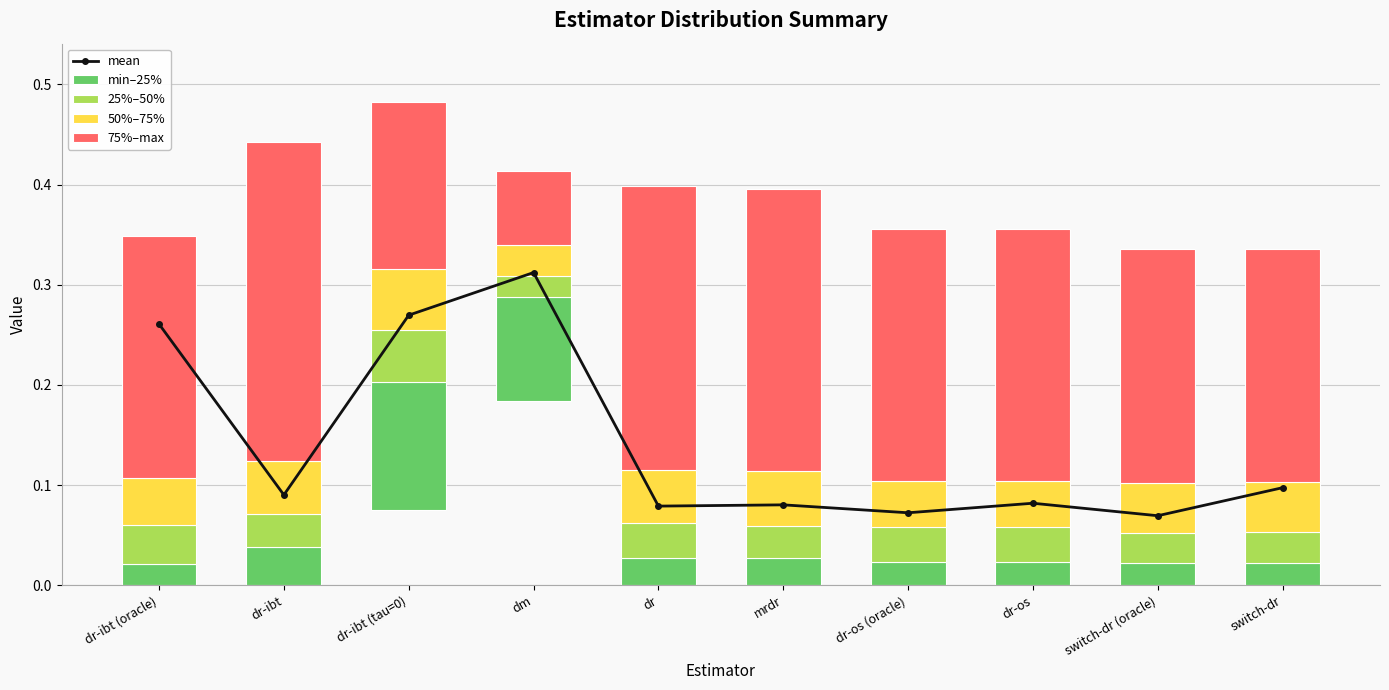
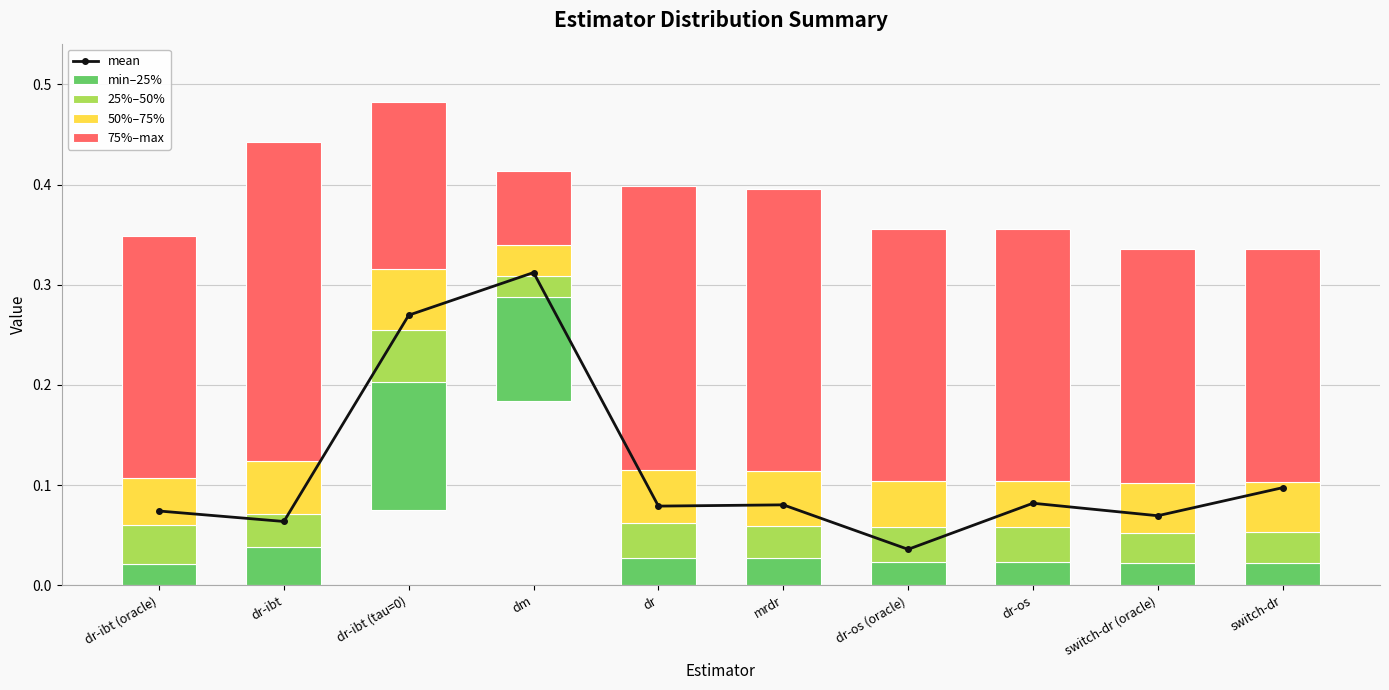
  {
    "mean": {
-     "dr-ibt (oracle)": 0.261,
-     "dr-ibt": 0.090,
+     "dr-ibt (oracle)": 0.074,
+     "dr-ibt": 0.064,
      "dr-ibt (tau=0)": 0.270,
      "dm": 0.312,
      "dr": 0.079,
      "mrdr": 0.080,
-     "dr-os (oracle)": 0.072,
+     "dr-os (oracle)": 0.036,
      "dr-os": 0.082,
      "switch-dr (oracle)": 0.069,
      "switch-dr": 0.097
    }
  }
